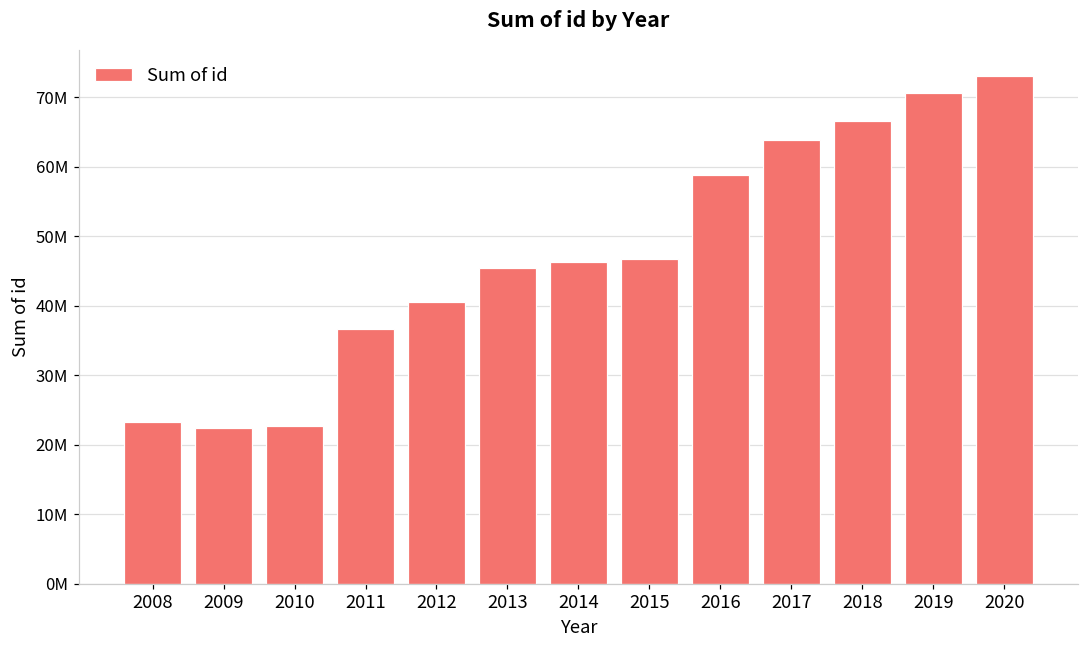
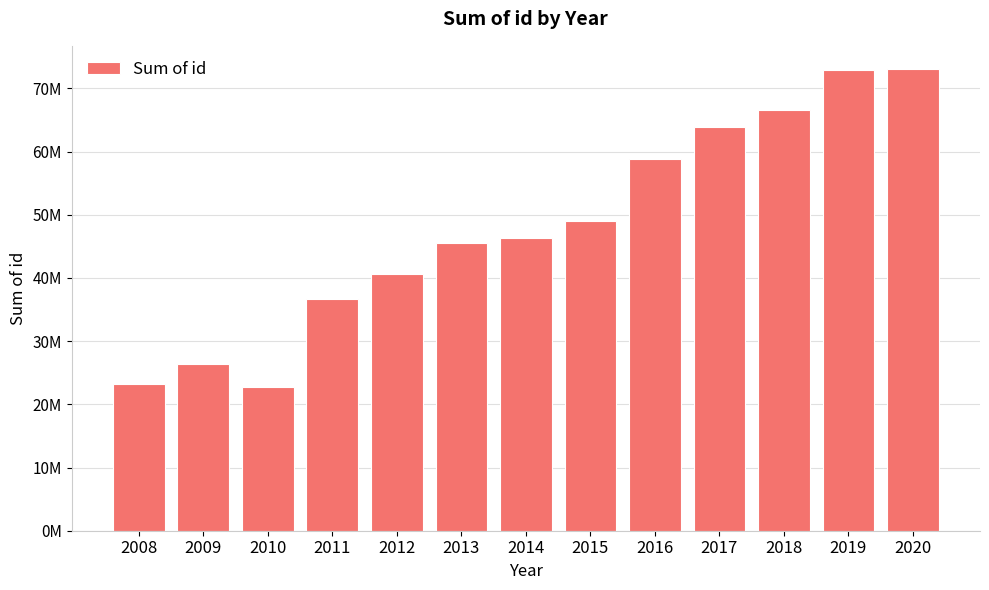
  {
    "2008": 23000000,
-   "2009": 22000000,
+   "2009": 26000000,
    "2010": 23000000,
    "2011": 37000000,
    "2012": 41000000,
    "2013": 45000000,
    "2014": 46000000,
-   "2015": 47000000,
+   "2015": 49000000,
    "2016": 59000000,
    "2017": 64000000,
    "2018": 67000000,
-   "2019": 71000000,
+   "2019": 73000000,
    "2020": 73000000
  }
